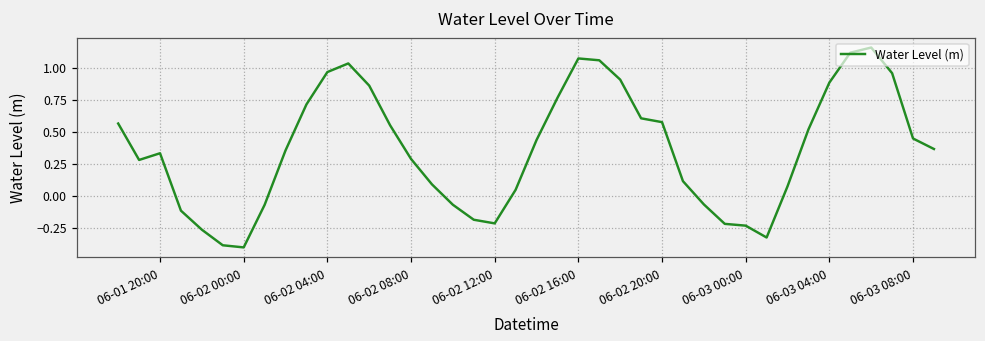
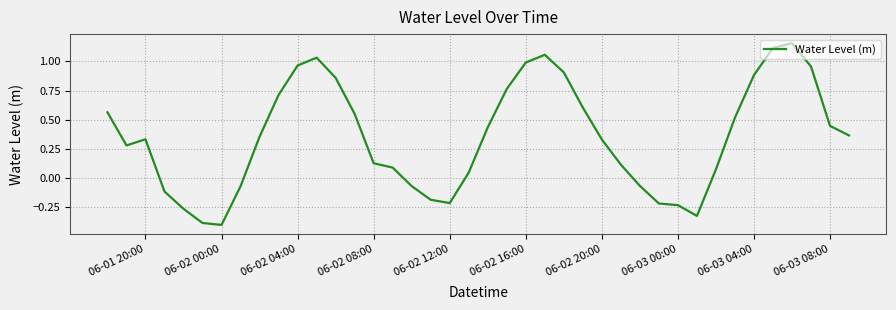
  {
    "06-01 20:00": 0.33,
    "06-02 00:00": -0.40,
    "06-02 04:00": 0.97,
-   "06-02 08:00": 0.29,
+   "06-02 08:00": 0.13,
    "06-02 12:00": -0.21,
-   "06-02 16:00": 1.07,
-   "06-02 20:00": 0.58,
+   "06-02 16:00": 0.99,
+   "06-02 20:00": 0.33,
    "06-03 00:00": -0.23,
    "06-03 04:00": 0.88,
    "06-03 08:00": 0.45
  }
